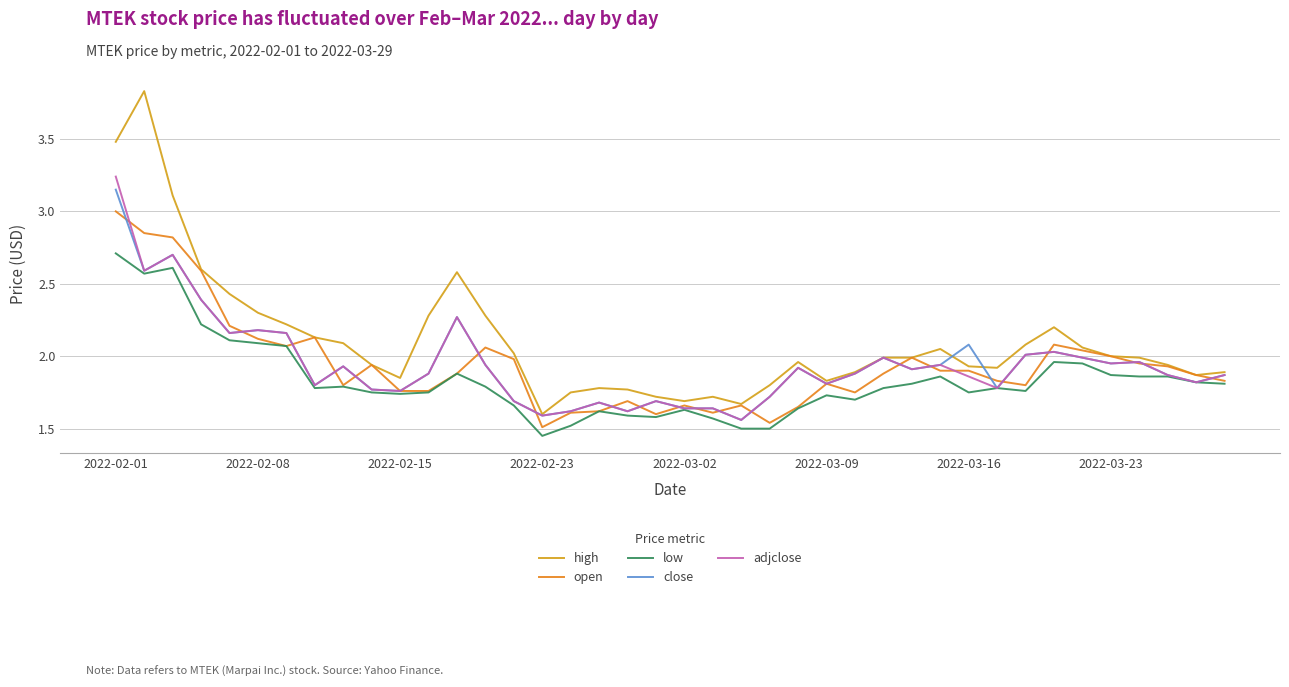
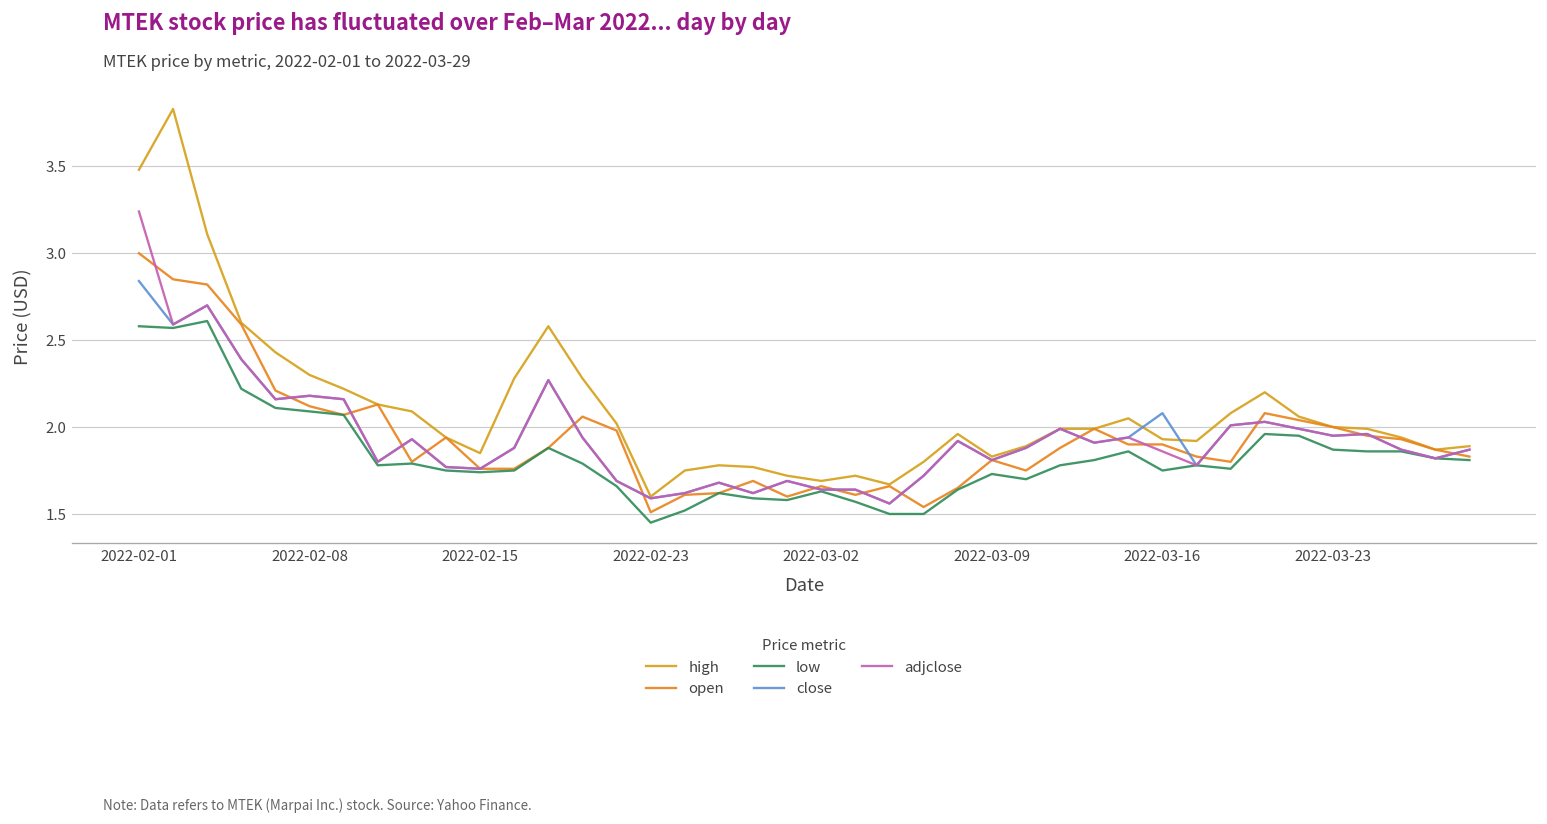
  {
    "low": {
-     "2022-02-01": 2.71,
+     "2022-02-01": 2.58,
      "2022-02-08": 2.09,
      "2022-02-15": 1.74,
      "2022-02-23": 1.45,
      "2022-03-09": 1.73,
      "2022-03-16": 1.75,
      "2022-03-23": 1.87
    },
    "close": {
-     "2022-02-01": 3.15,
+     "2022-02-01": 2.84,
      "2022-03-16": 2.08
    },
    "adjclose": {
      "2022-02-01": 3.24,
      "2022-03-16": 1.86
    }
  }
